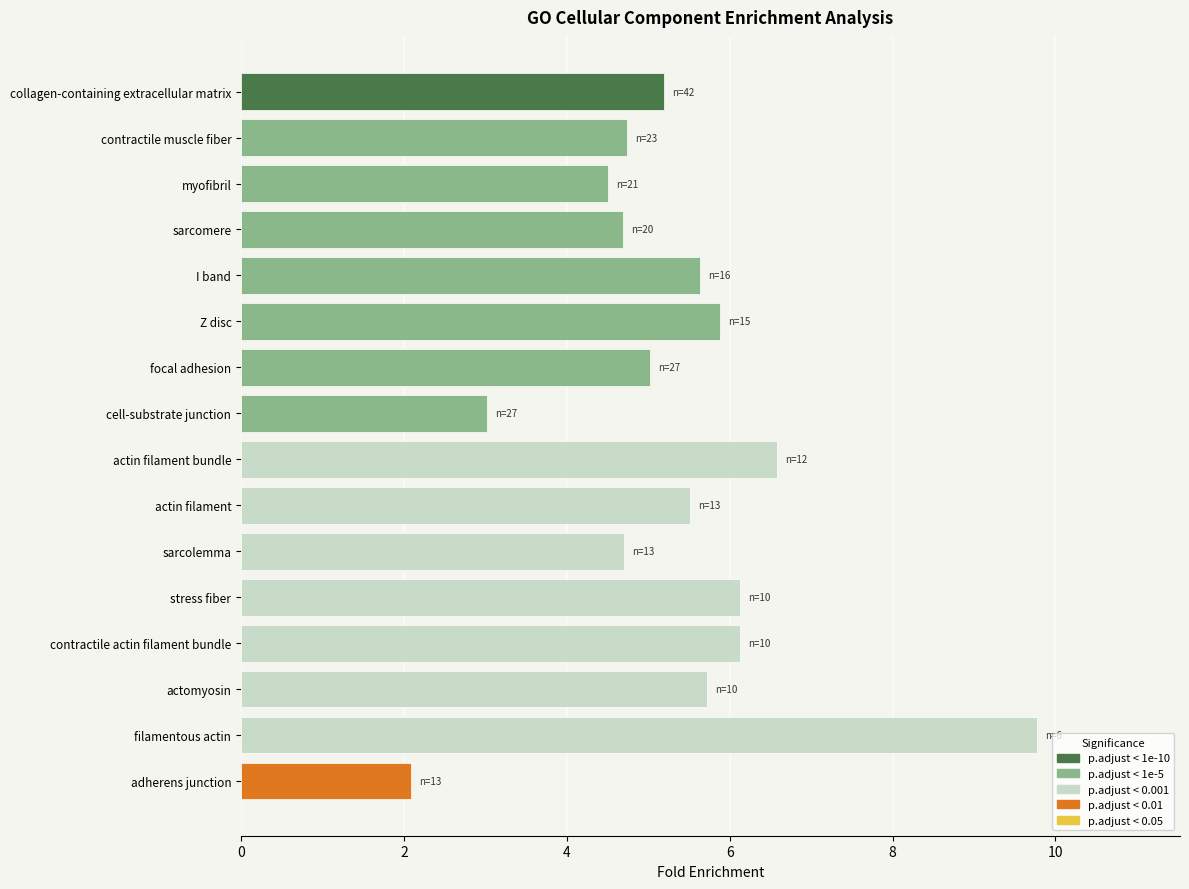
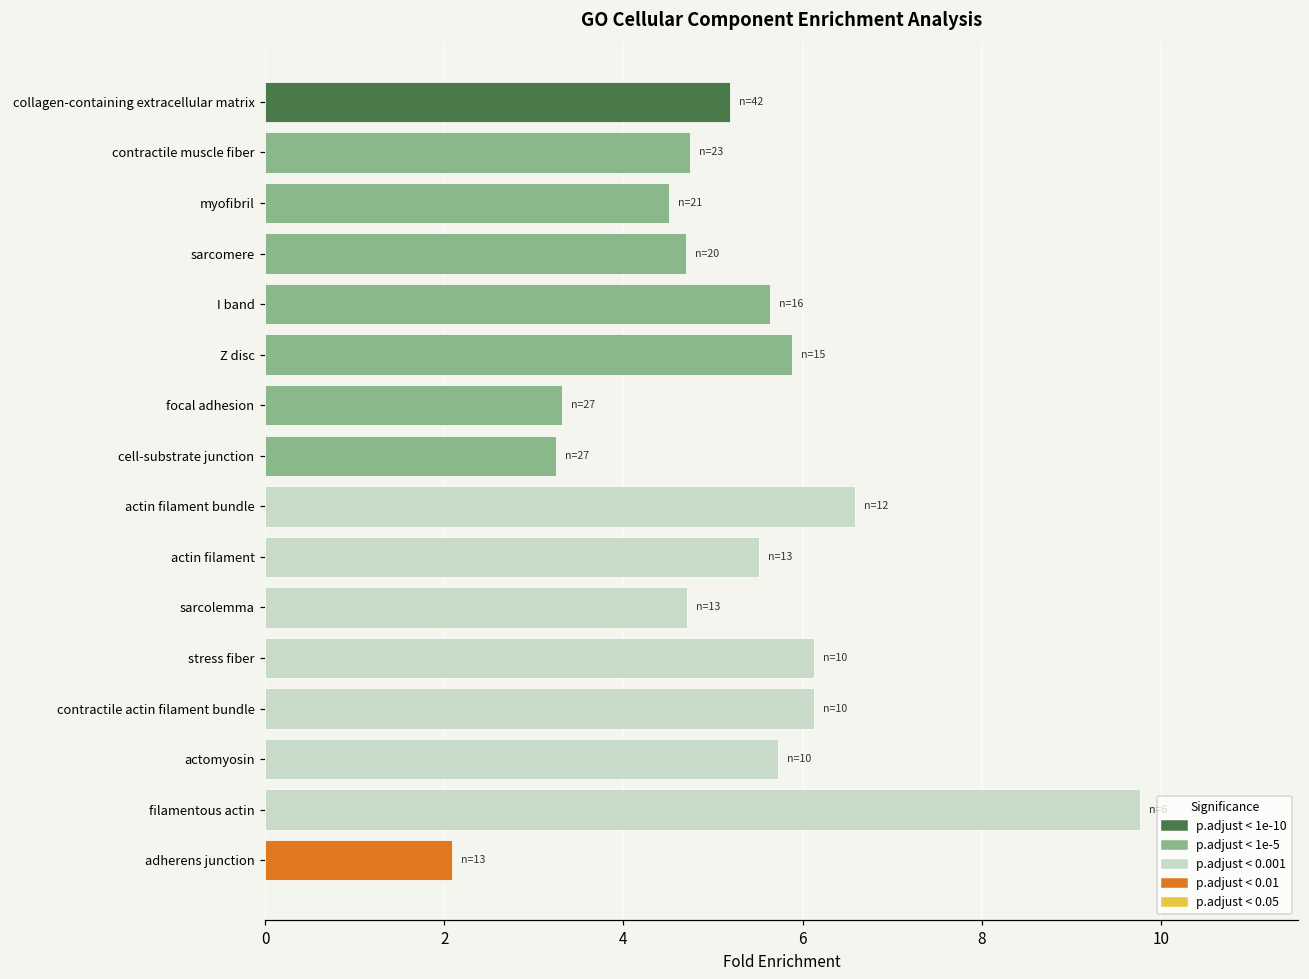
  {
-   "focal adhesion": 5.0,
-   "cell-substrate junction": 3.0
+   "focal adhesion": 3.3,
+   "cell-substrate junction": 3.2
  }
